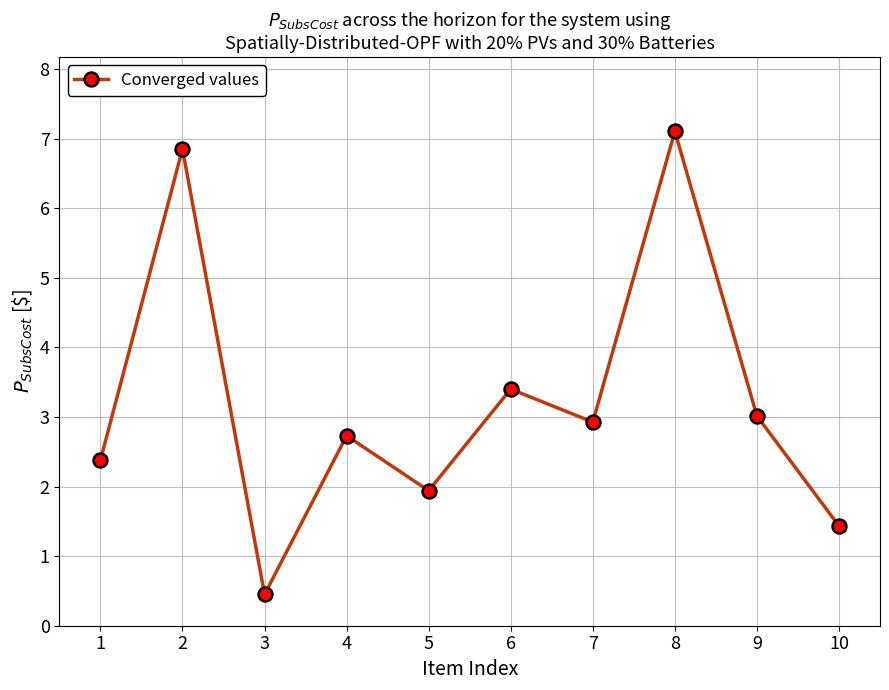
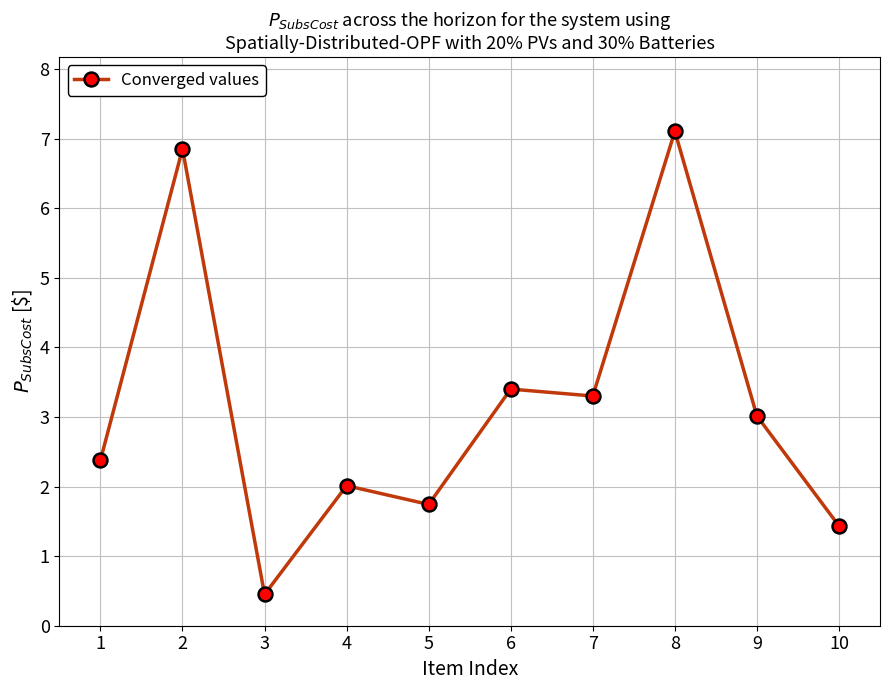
  {
    "1": 2.4,
    "2": 6.9,
    "3": 0.5,
-   "4": 2.7,
-   "5": 1.9,
+   "4": 2.0,
+   "5": 1.7,
    "6": 3.4,
-   "7": 2.9,
+   "7": 3.3,
    "8": 7.1,
    "9": 3.0,
    "10": 1.4
  }
